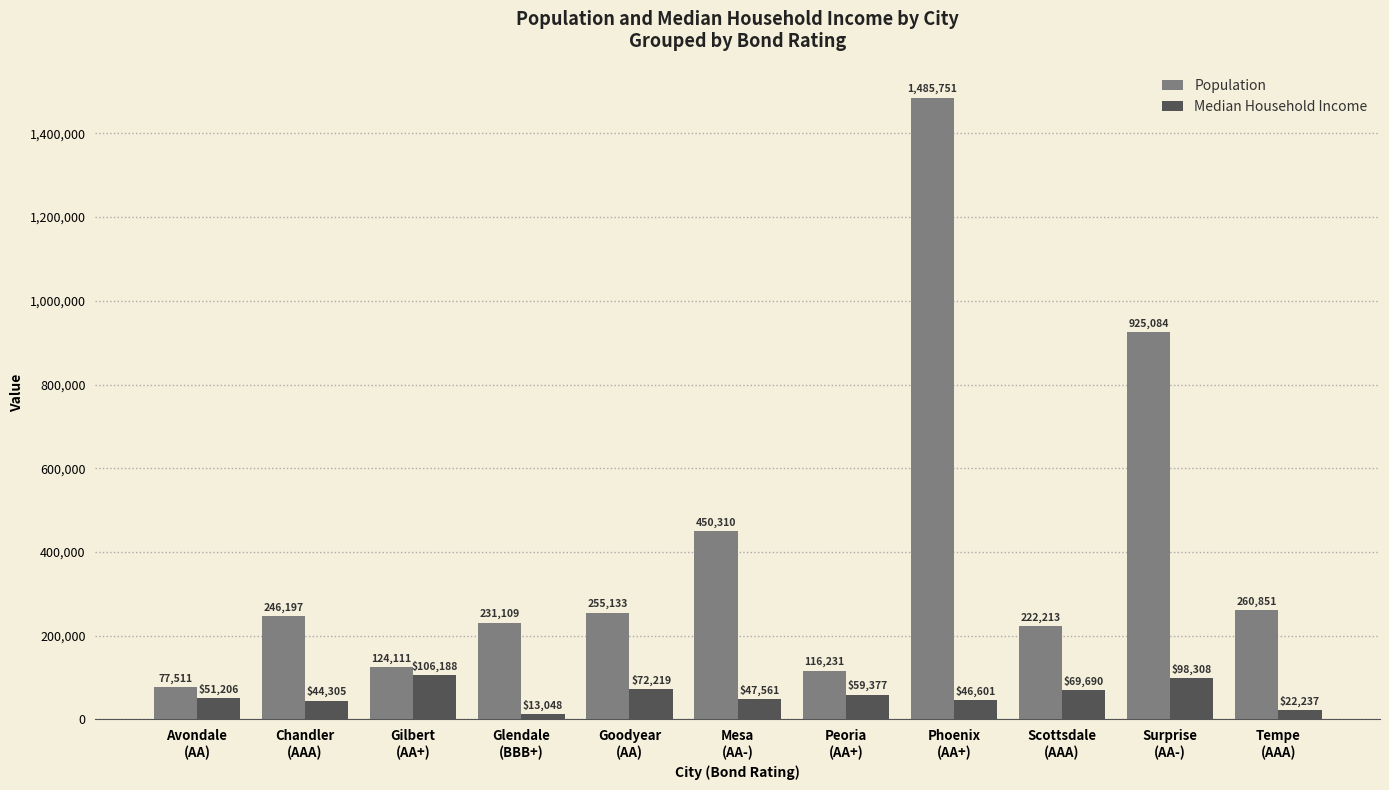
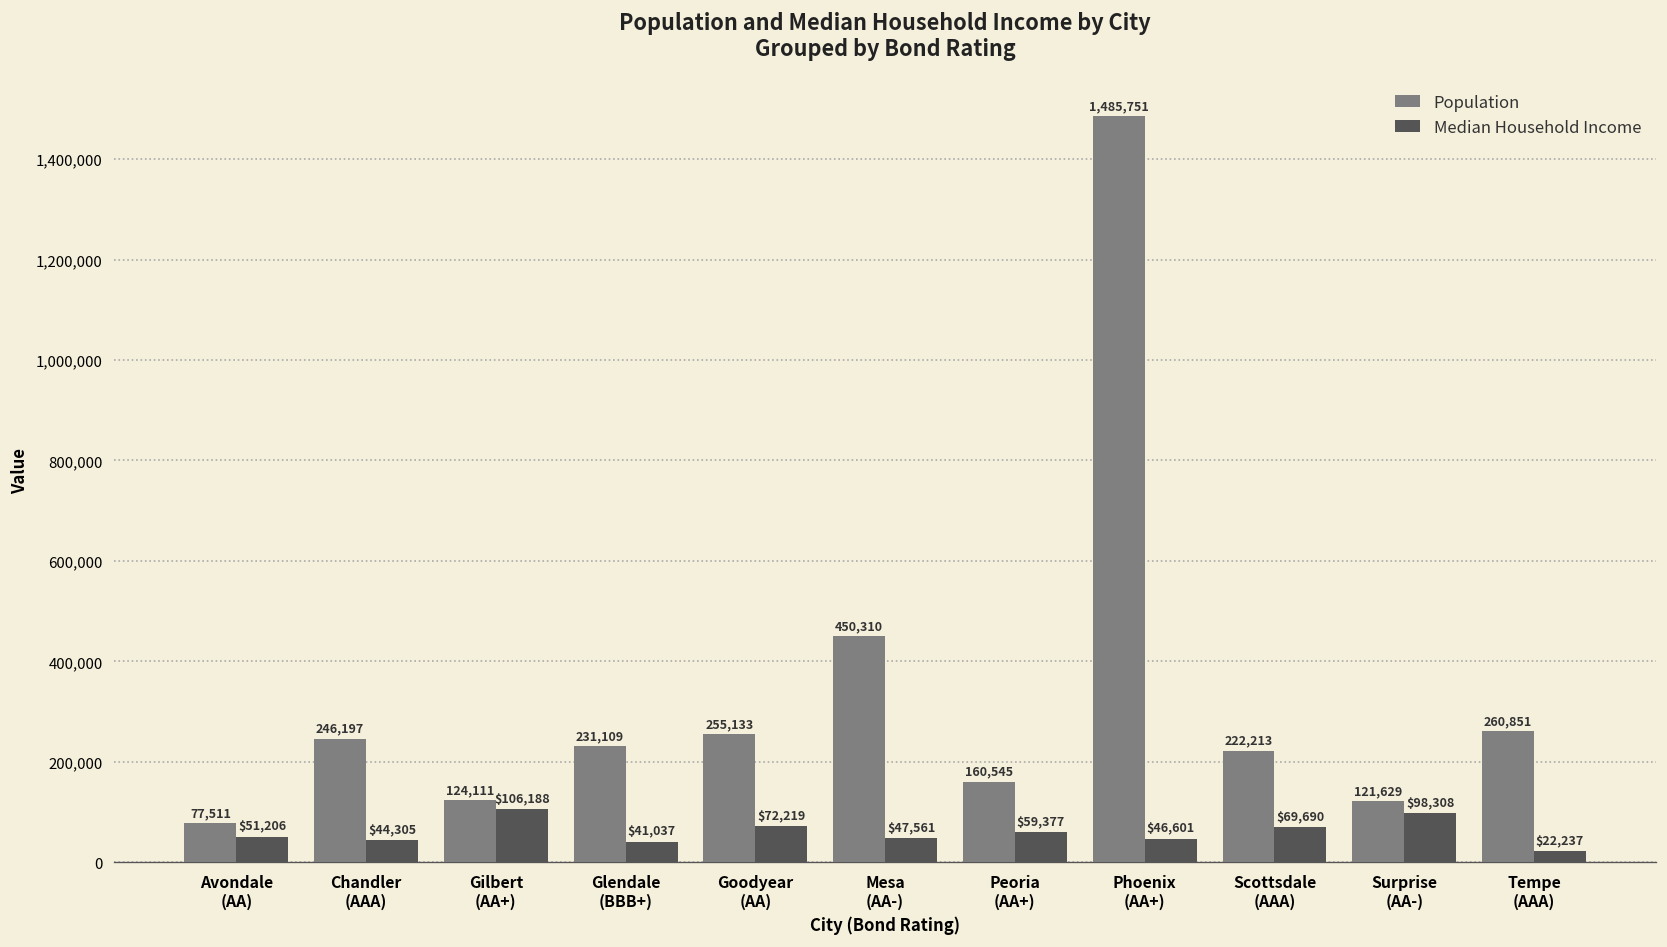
  {
    "Population": {
      "Avondale (AA)": "77,511",
      "Chandler (AAA)": "246,197",
      "Gilbert (AA+)": "124,111",
      "Glendale (BBB+)": "231,109",
      "Goodyear (AA)": "255,133",
      "Mesa (AA-)": "450,310",
-     "Peoria (AA+)": "116,231",
+     "Peoria (AA+)": "160,545",
      "Phoenix (AA+)": "1,485,751",
      "Scottsdale (AAA)": "222,213",
-     "Surprise (AA-)": "925,084",
+     "Surprise (AA-)": "121,629",
      "Tempe (AAA)": "260,851"
    },
    "Median Household Income": {
      "Avondale (AA)": "$51,206",
      "Chandler (AAA)": "$44,305",
      "Gilbert (AA+)": "$106,188",
-     "Glendale (BBB+)": "$13,048",
+     "Glendale (BBB+)": "$41,037",
      "Goodyear (AA)": "$72,219",
      "Mesa (AA-)": "$47,561",
      "Peoria (AA+)": "$59,377",
      "Phoenix (AA+)": "$46,601",
      "Scottsdale (AAA)": "$69,690",
      "Surprise (AA-)": "$98,308",
      "Tempe (AAA)": "$22,237"
    }
  }
